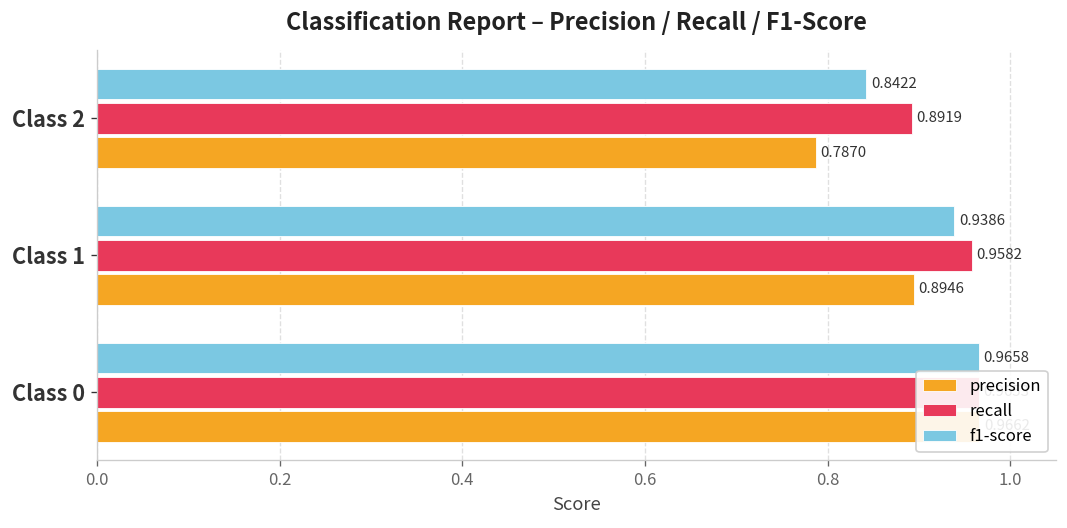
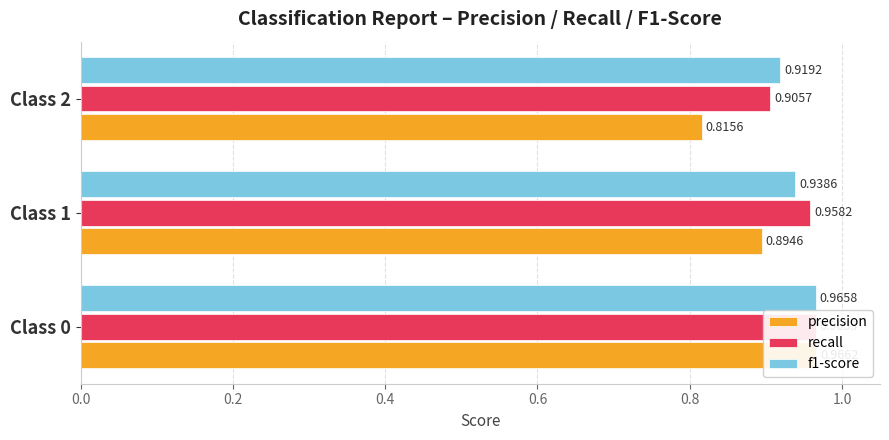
  {
    "precision": {
-     "Class 2": 0.7870,
+     "Class 2": 0.8156,
      "Class 1": 0.8946
    },
    "recall": {
-     "Class 2": 0.8919,
+     "Class 2": 0.9057,
      "Class 1": 0.9582
    },
    "f1-score": {
-     "Class 2": 0.8422,
+     "Class 2": 0.9192,
      "Class 1": 0.9386,
      "Class 0": 0.9658
    }
  }
